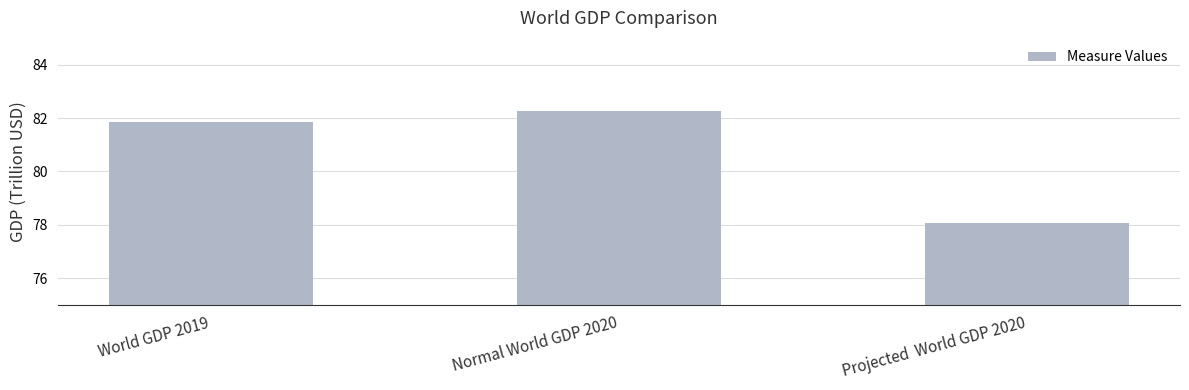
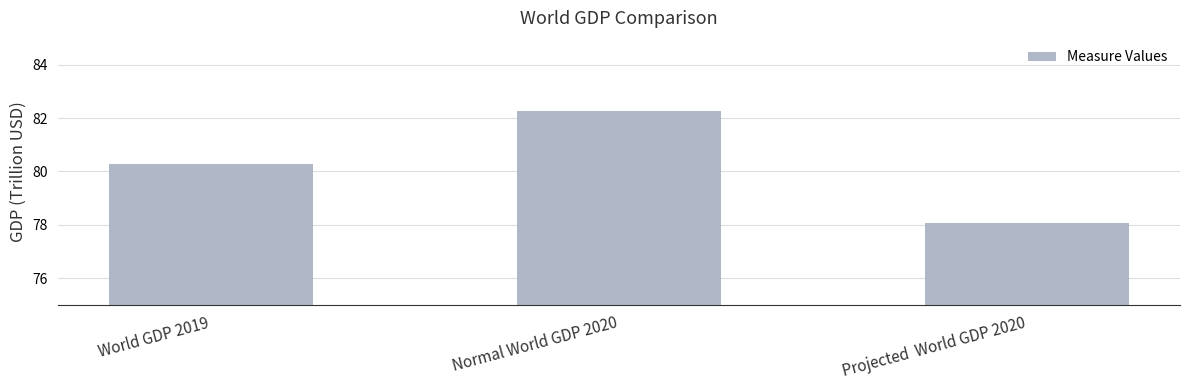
  {
-   "World GDP 2019": 81.9,
+   "World GDP 2019": 80.3,
    "Normal World GDP 2020": 82.3,
    "Projected World GDP 2020": 78.1
  }
